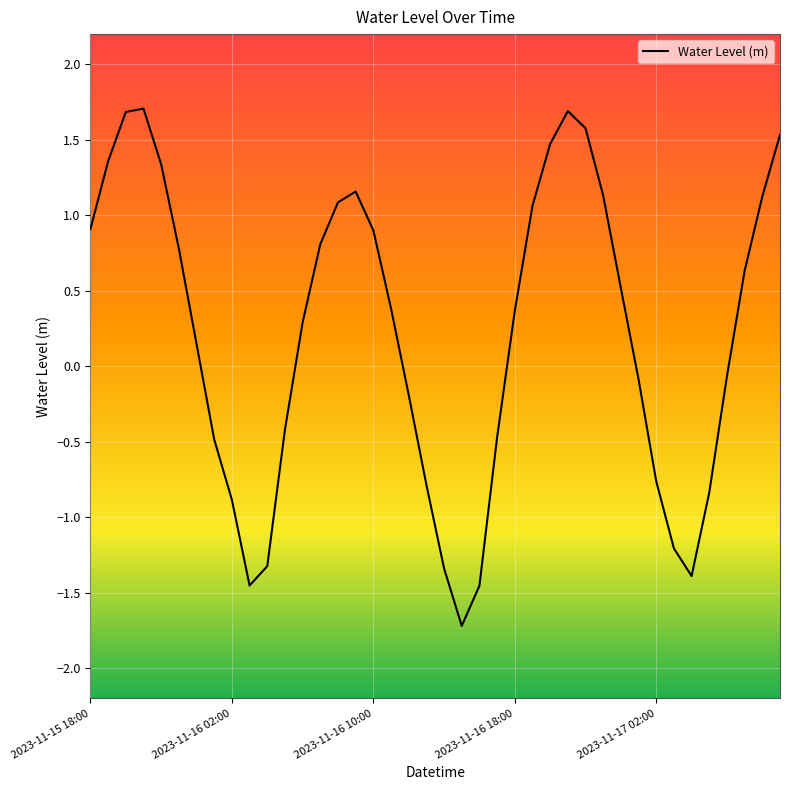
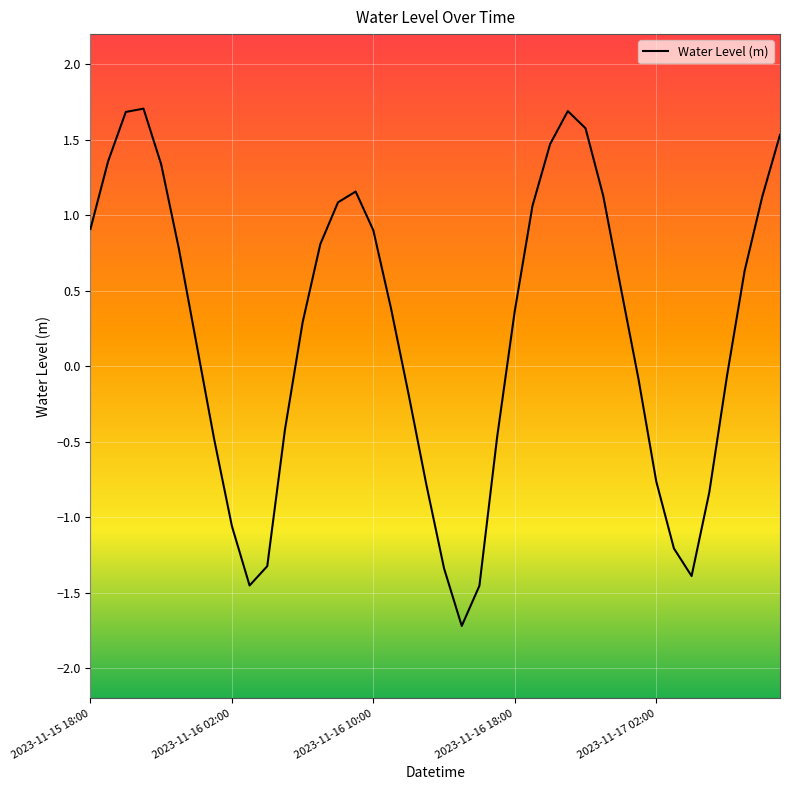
  {
    "2023-11-15 18:00": 0.91,
-   "2023-11-16 02:00": -0.88,
+   "2023-11-16 02:00": -1.06,
    "2023-11-16 10:00": 0.90,
    "2023-11-16 18:00": 0.37,
    "2023-11-17 02:00": -0.76
  }
